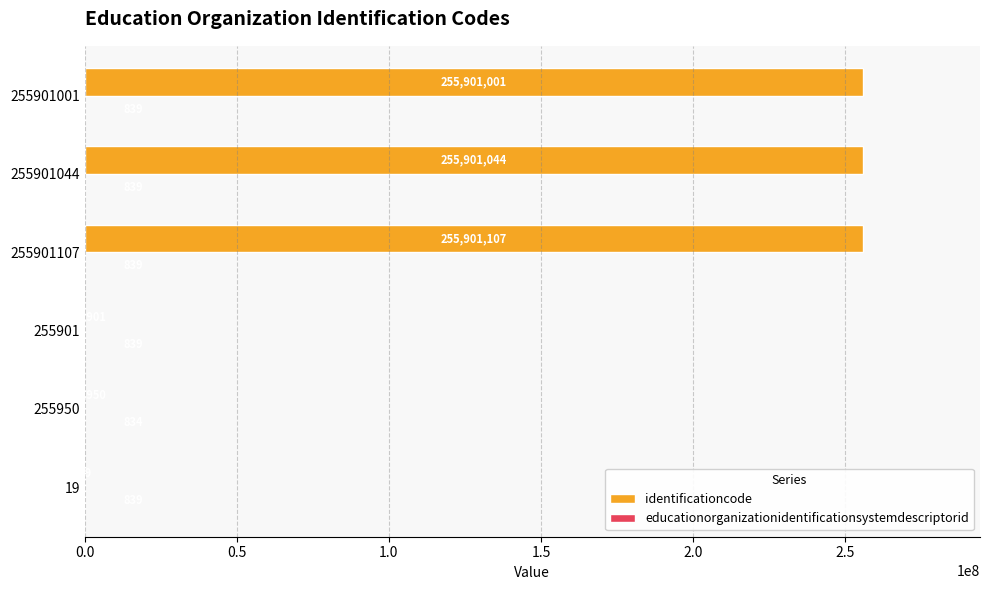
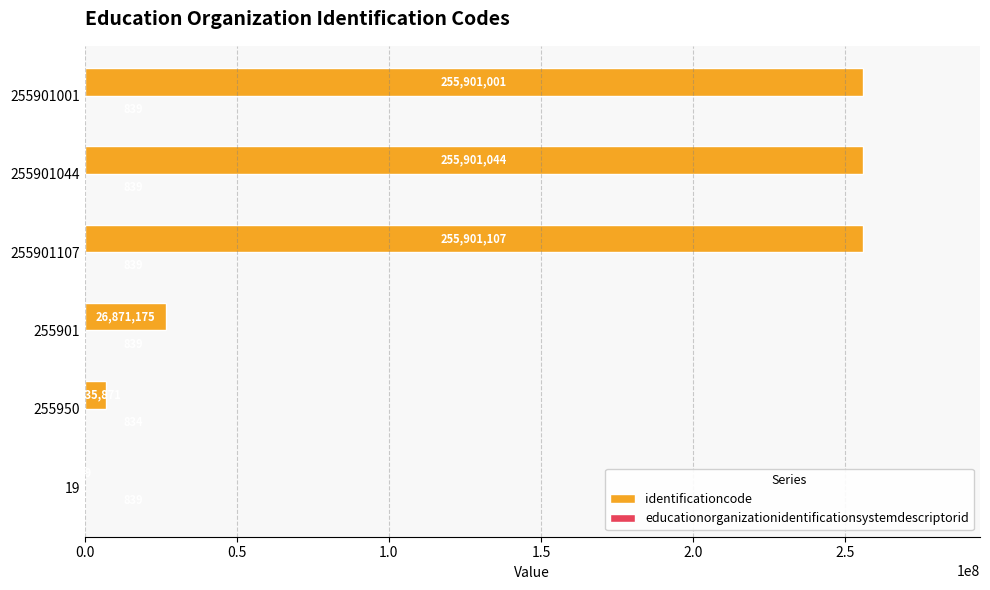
  {
    "identificationcode": {
-     "255901": 0,
-     "255950": 0
+     "255901": 27000000,
+     "255950": 7000000
    }
  }
